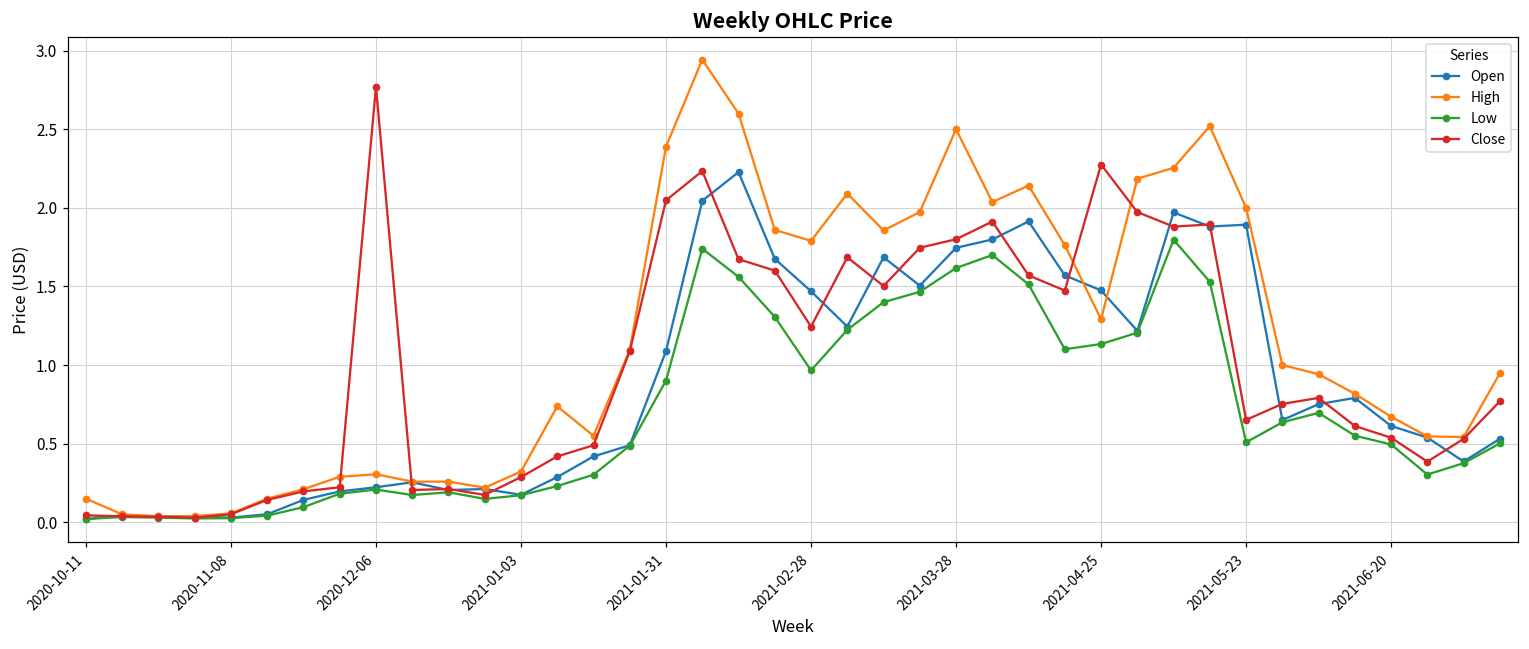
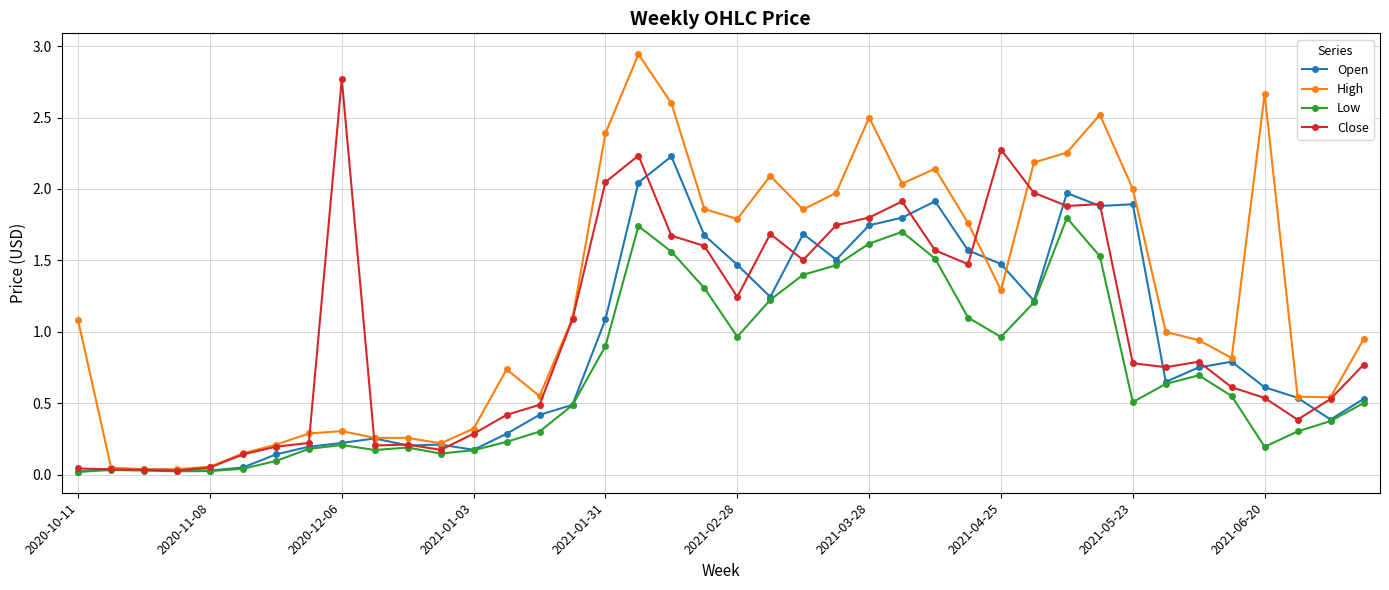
  {
    "Open": {
      "2021-01-31": 1.09,
      "2021-02-28": 1.47,
      "2021-03-28": 1.75,
      "2021-04-25": 1.47,
      "2021-05-23": 1.89,
      "2021-06-20": 0.61
    },
    "High": {
-     "2020-10-11": 0.15,
+     "2020-10-11": 1.08,
      "2020-12-06": 0.31,
      "2021-01-03": 0.32,
      "2021-01-31": 2.39,
      "2021-02-28": 1.79,
      "2021-03-28": 2.50,
      "2021-04-25": 1.29,
      "2021-05-23": 2.00,
-     "2021-06-20": 0.67
+     "2021-06-20": 2.67
    },
    "Low": {
      "2021-01-31": 0.90,
      "2021-02-28": 0.97,
      "2021-03-28": 1.62,
-     "2021-04-25": 1.13,
+     "2021-04-25": 0.96,
      "2021-05-23": 0.51,
-     "2021-06-20": 0.49
+     "2021-06-20": 0.20
    },
    "Close": {
      "2020-10-11": 0.04,
      "2020-12-06": 2.77,
      "2021-01-03": 0.29,
      "2021-01-31": 2.05,
      "2021-02-28": 1.24,
      "2021-03-28": 1.80,
      "2021-04-25": 2.28,
-     "2021-05-23": 0.65,
+     "2021-05-23": 0.78,
      "2021-06-20": 0.54
    }
  }
